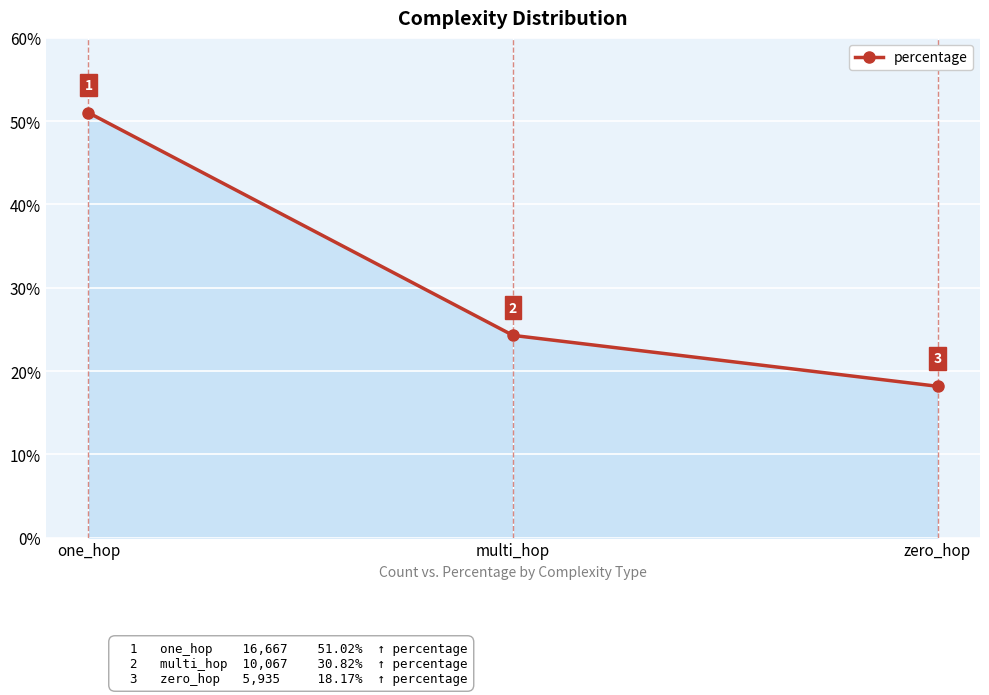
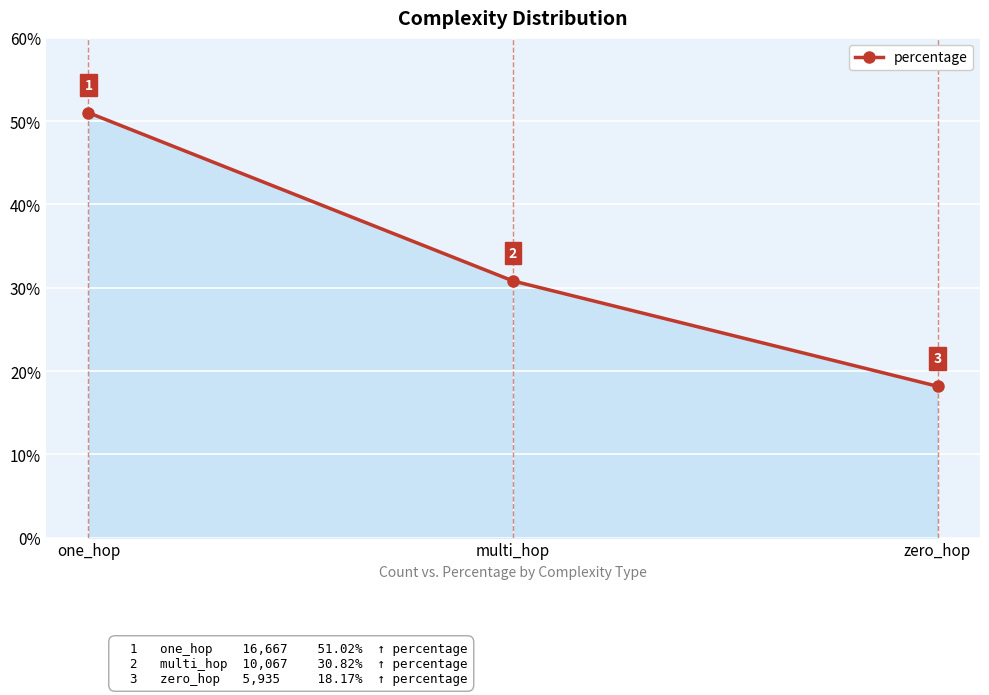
  {
-   "multi_hop": "24%"
+   "multi_hop": "31%"
  }
